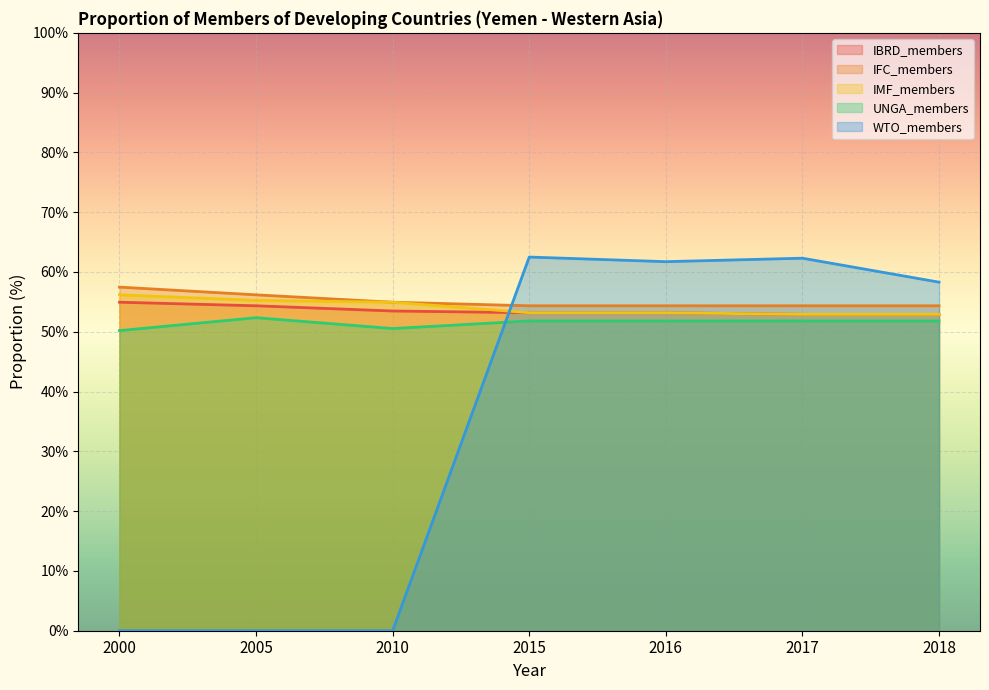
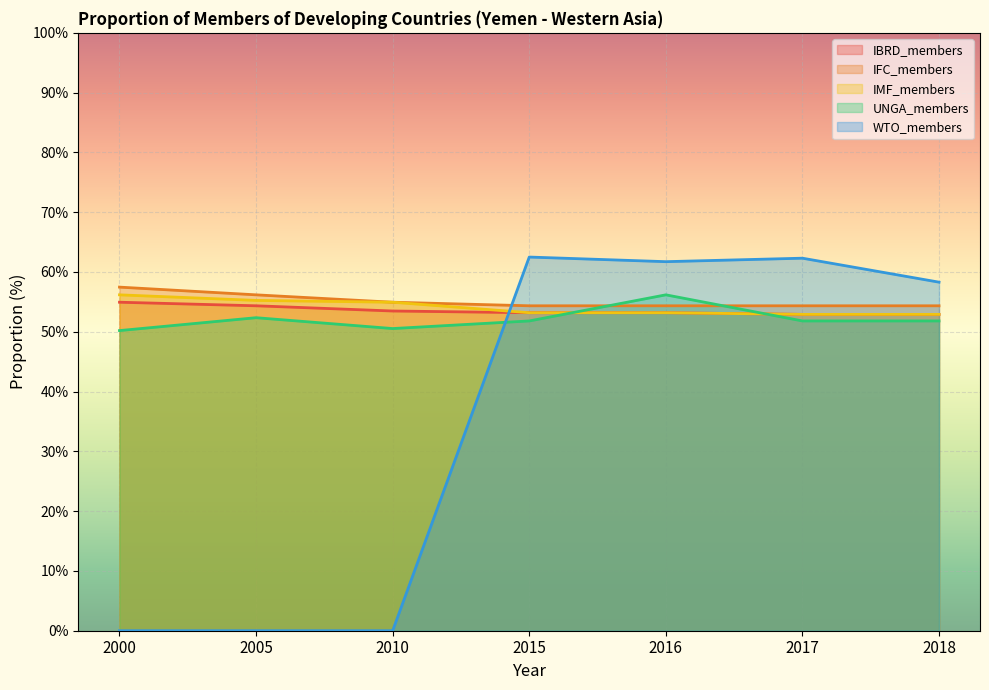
  {
    "UNGA_members": {
      "2000": "50%",
      "2005": "52%",
      "2010": "51%",
      "2015": "52%",
-     "2016": "52%",
+     "2016": "56%",
      "2017": "52%",
      "2018": "52%"
    },
    "WTO_members": {
      "2000": "0%",
      "2005": "0%",
      "2010": "0%",
      "2015": "63%",
      "2016": "62%",
      "2017": "62%",
      "2018": "58%"
    }
  }
